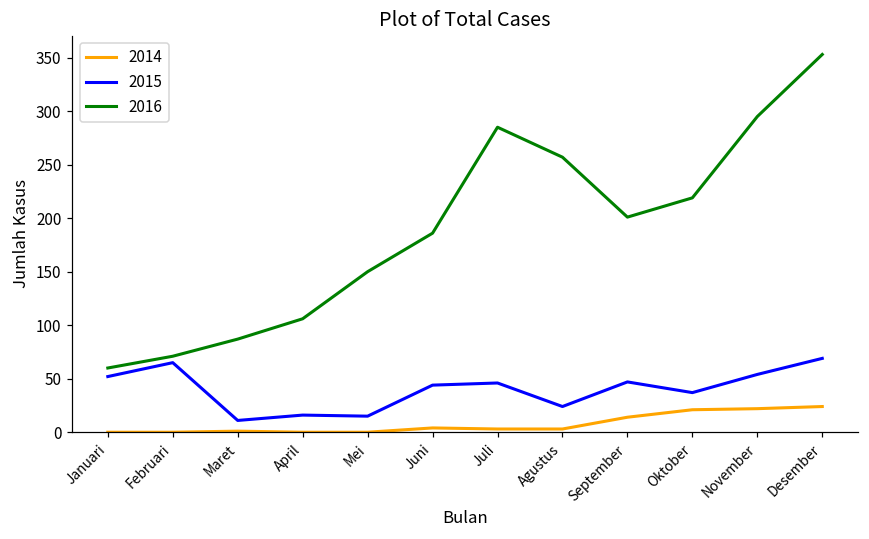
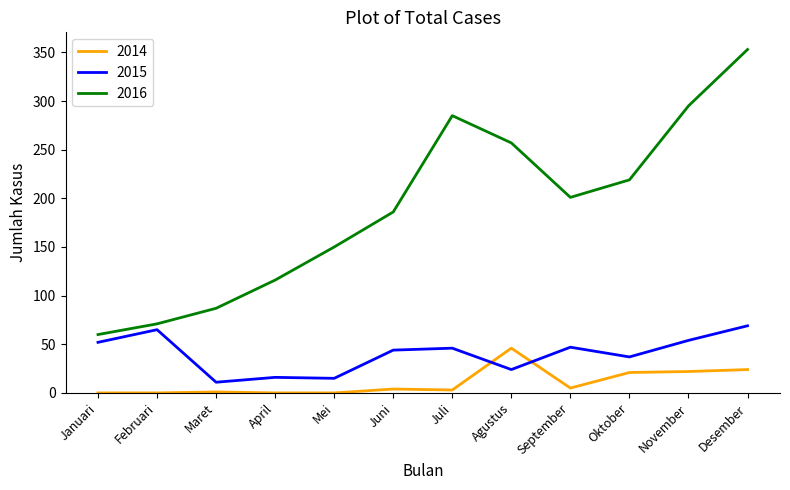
  {
    "2014": {
      "Januari": 0,
      "Februari": 0,
      "Maret": 0,
      "April": 0,
      "Mei": 0,
      "Juni": 0,
      "Juli": 0,
-     "Agustus": 0,
-     "September": 14,
+     "Agustus": 50,
+     "September": 5,
      "Oktober": 20,
      "November": 20,
      "Desember": 20
    },
    "2015": {
      "Januari": 50,
      "Februari": 70,
      "Maret": 10,
      "April": 20,
      "Mei": 20,
      "Juni": 40,
      "Juli": 50,
      "Agustus": 20,
      "September": 50,
      "Oktober": 40,
      "November": 50,
      "Desember": 70
    },
    "2016": {
      "Januari": 60,
      "Februari": 70,
      "Maret": 90,
-     "April": 110,
+     "April": 120,
      "Mei": 150,
      "Juni": 190,
      "Juli": 290,
      "Agustus": 260,
      "September": 200,
      "Oktober": 220,
      "November": 300,
      "Desember": 350
    }
  }
